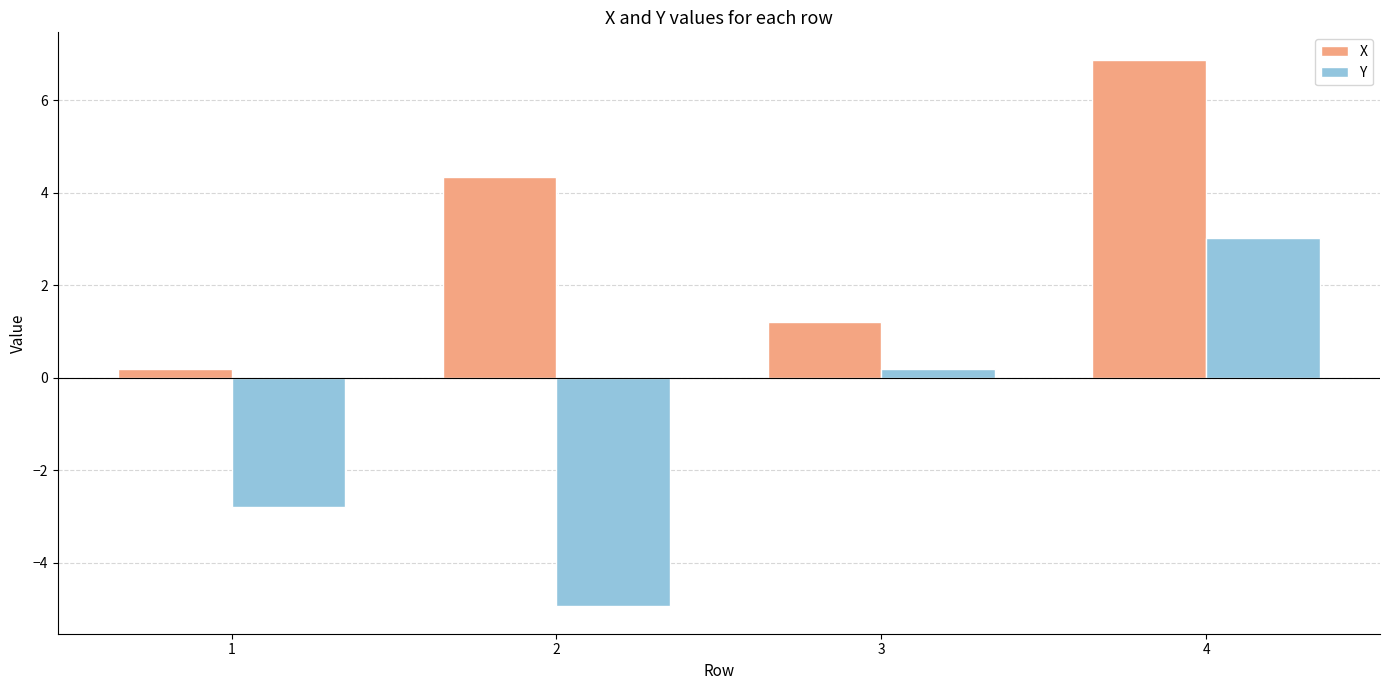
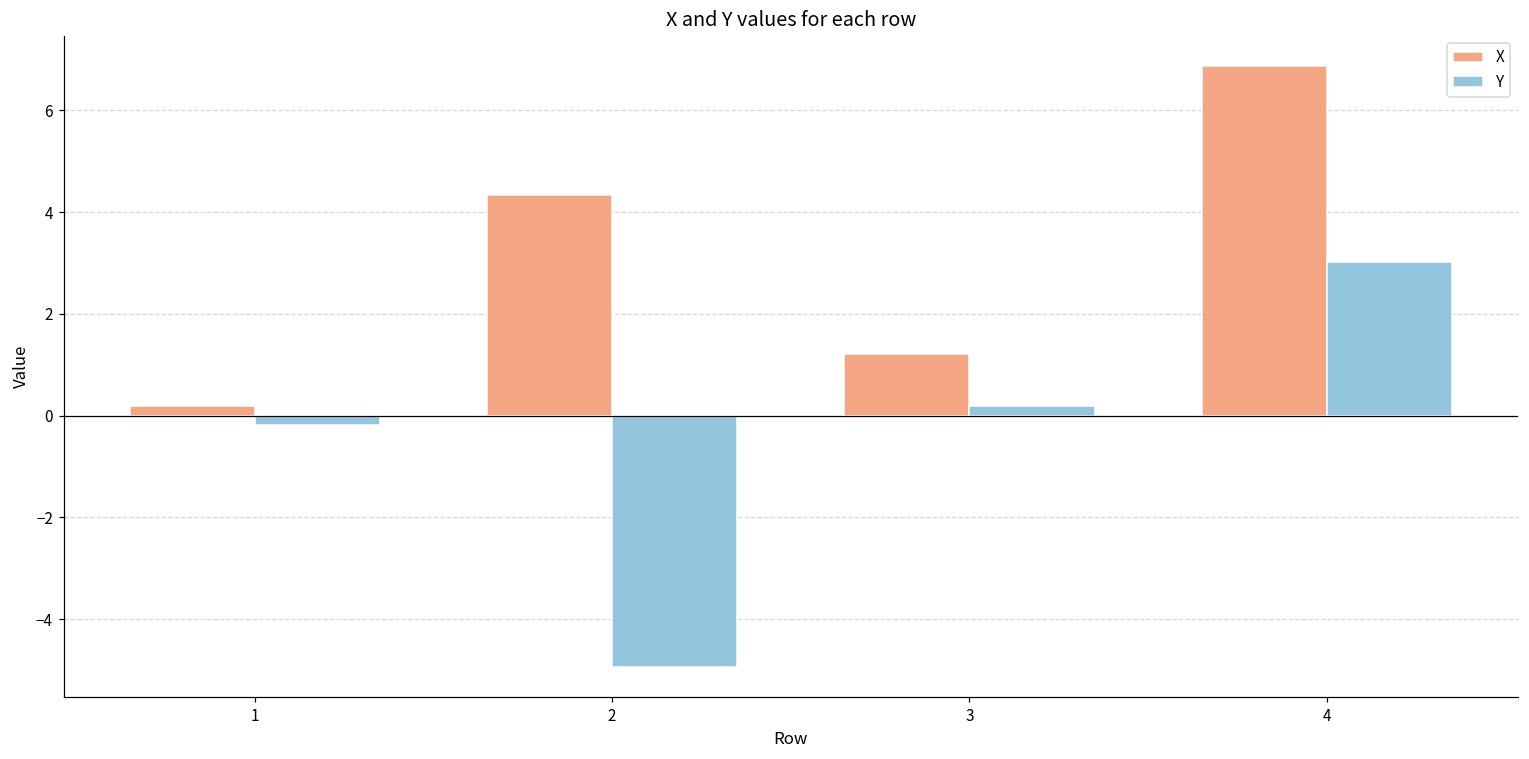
  {
    "X": {
      "1": 0.2,
      "2": 4.3,
      "3": 1.2,
      "4": 6.9
    },
    "Y": {
-     "1": -2.8,
+     "1": -0.2,
      "2": -4.9,
      "3": 0.2,
      "4": 3.0
    }
  }
